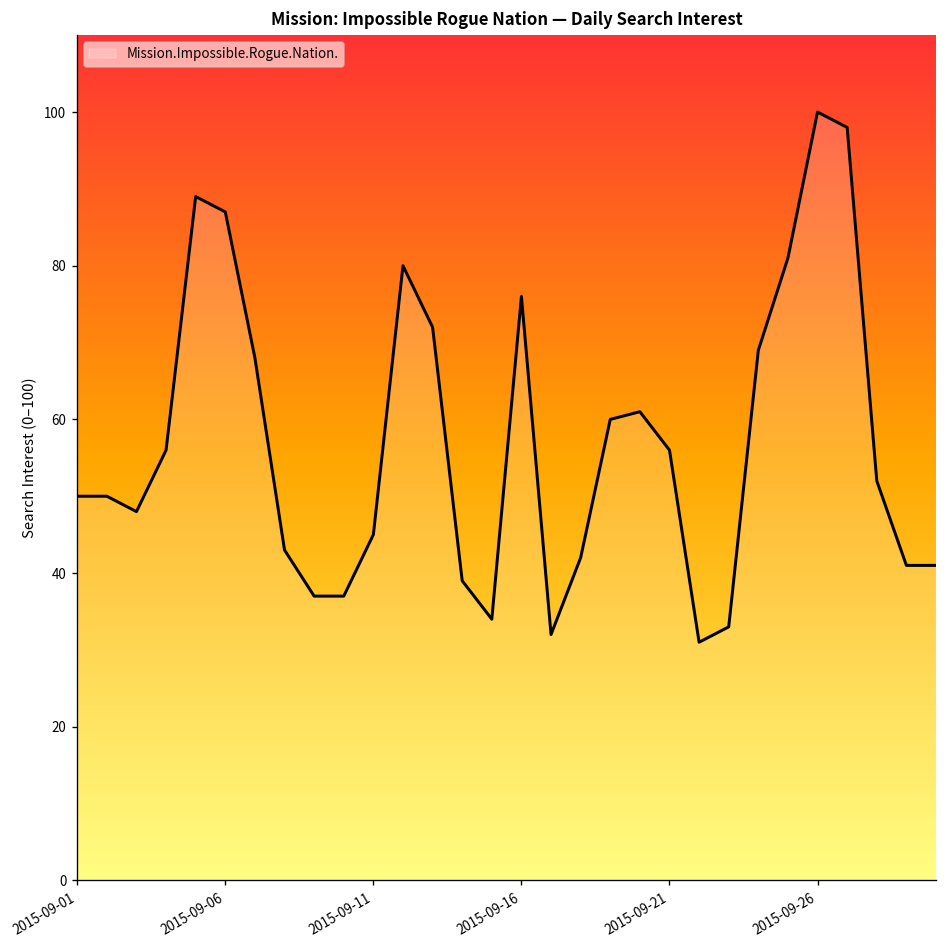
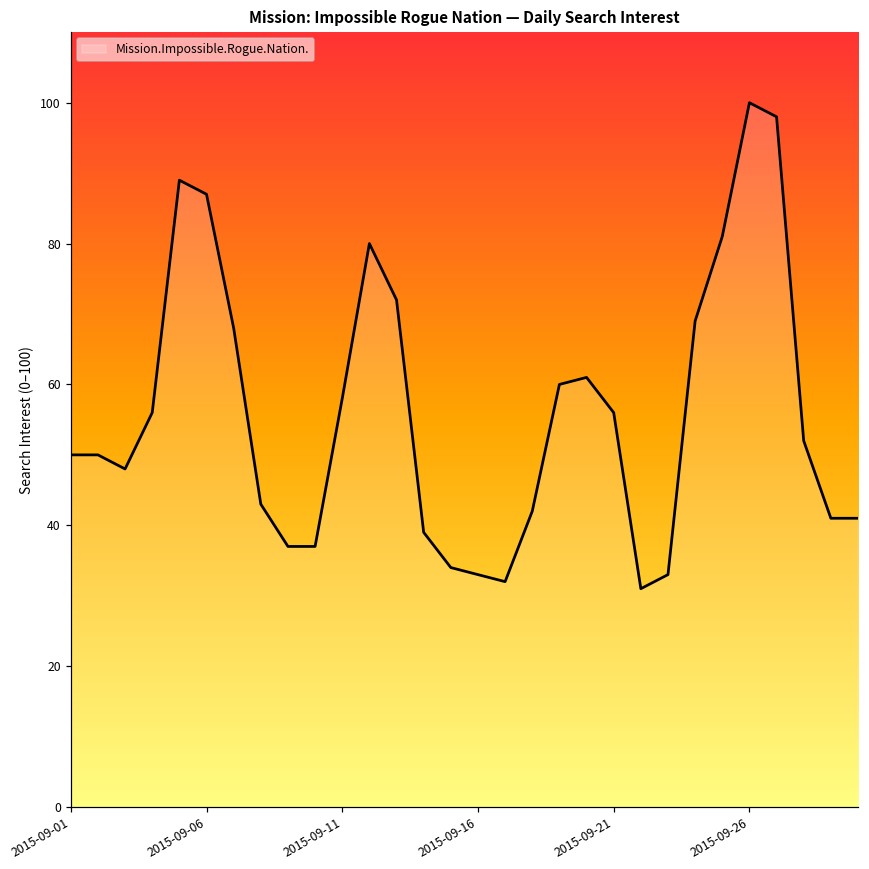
  {
    "2015-09-01": 50,
    "2015-09-06": 87,
-   "2015-09-11": 45,
-   "2015-09-16": 76,
+   "2015-09-11": 58,
+   "2015-09-16": 33,
    "2015-09-21": 56,
    "2015-09-26": 100
  }
